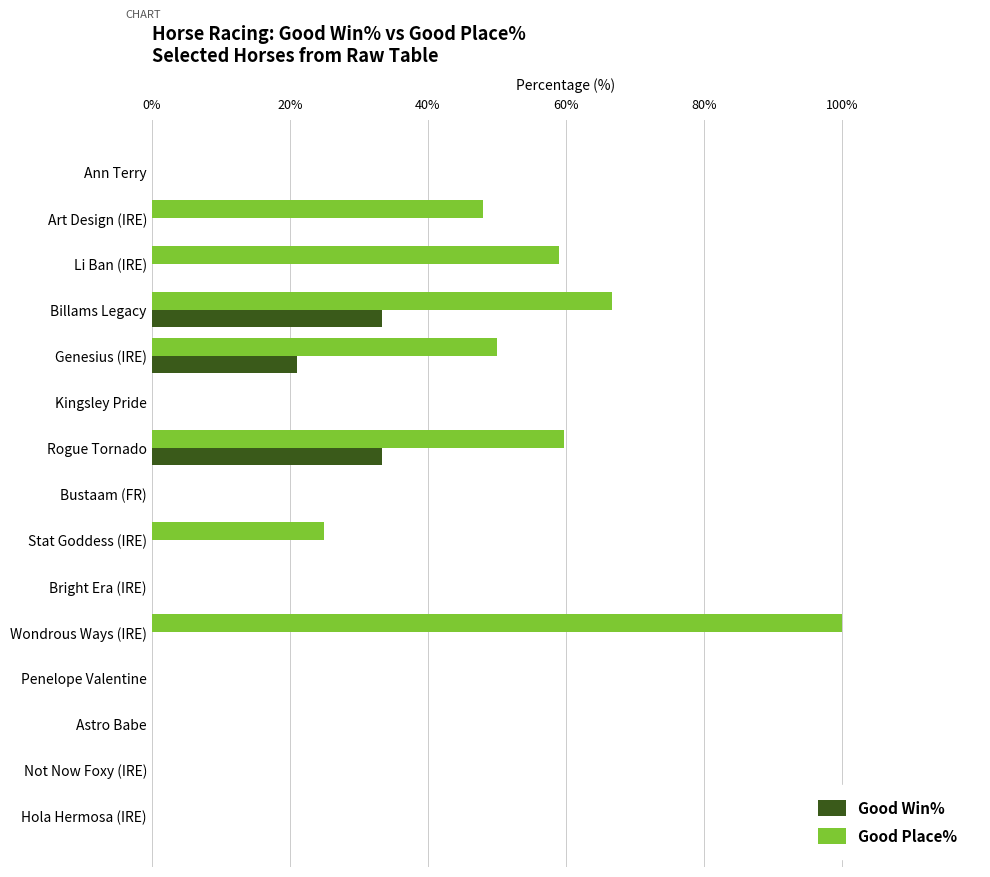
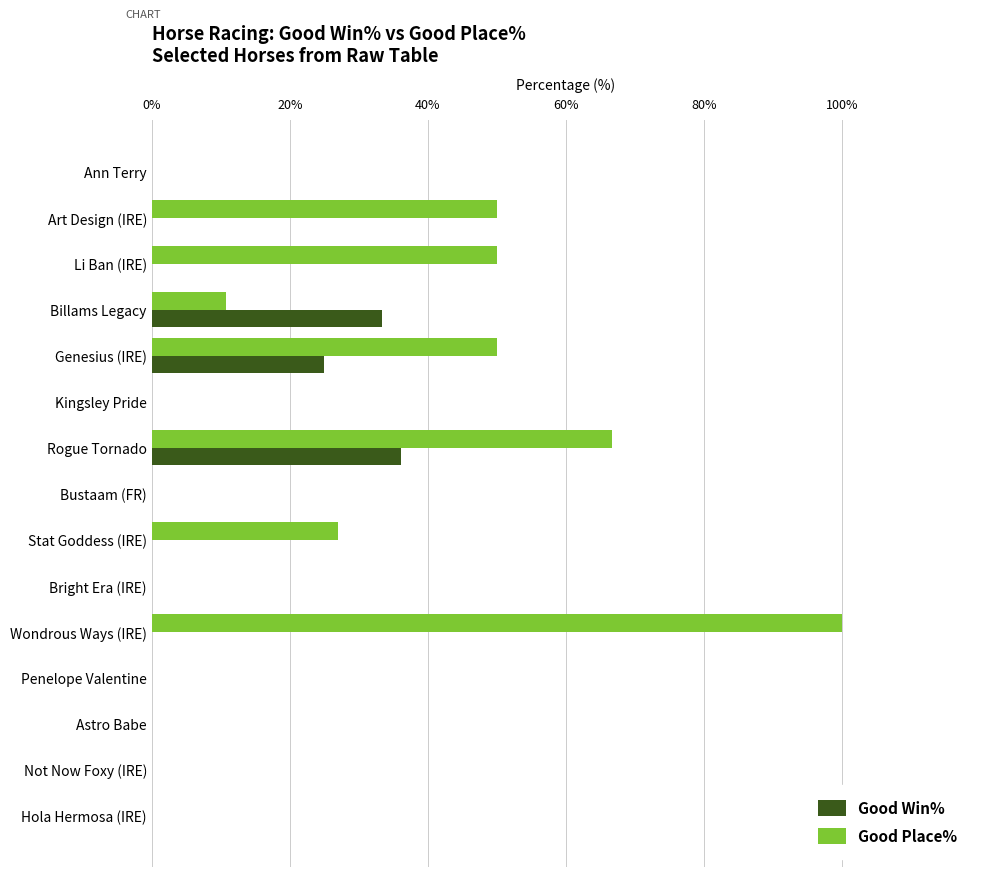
  {
    "Good Win%": {
      "Ann Terry": "0%",
      "Art Design (IRE)": "0%",
      "Li Ban (IRE)": "0%",
      "Billams Legacy": "33%",
-     "Genesius (IRE)": "21%",
+     "Genesius (IRE)": "25%",
      "Kingsley Pride": "0%",
-     "Rogue Tornado": "33%",
+     "Rogue Tornado": "36%",
      "Bustaam (FR)": "0%",
      "Stat Goddess (IRE)": "0%",
      "Bright Era (IRE)": "0%",
      "Wondrous Ways (IRE)": "0%",
      "Penelope Valentine": "0%",
      "Astro Babe": "0%",
      "Not Now Foxy (IRE)": "0%",
      "Hola Hermosa (IRE)": "0%"
    },
    "Good Place%": {
      "Ann Terry": "0%",
-     "Art Design (IRE)": "48%",
-     "Li Ban (IRE)": "59%",
-     "Billams Legacy": "67%",
+     "Art Design (IRE)": "50%",
+     "Li Ban (IRE)": "50%",
+     "Billams Legacy": "11%",
      "Genesius (IRE)": "50%",
      "Kingsley Pride": "0%",
-     "Rogue Tornado": "60%",
+     "Rogue Tornado": "67%",
      "Bustaam (FR)": "0%",
-     "Stat Goddess (IRE)": "25%",
+     "Stat Goddess (IRE)": "27%",
      "Bright Era (IRE)": "0%",
      "Wondrous Ways (IRE)": "100%",
      "Penelope Valentine": "0%",
      "Astro Babe": "0%",
      "Not Now Foxy (IRE)": "0%",
      "Hola Hermosa (IRE)": "0%"
    }
  }
